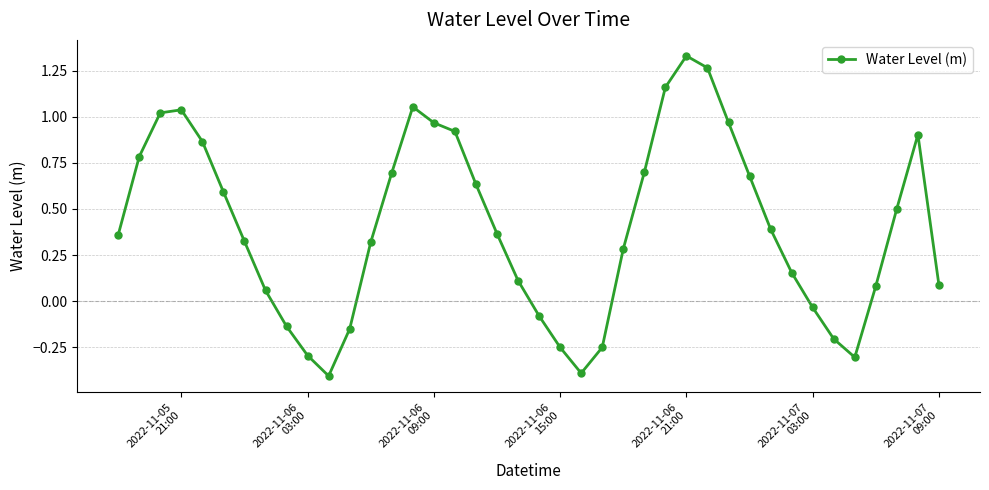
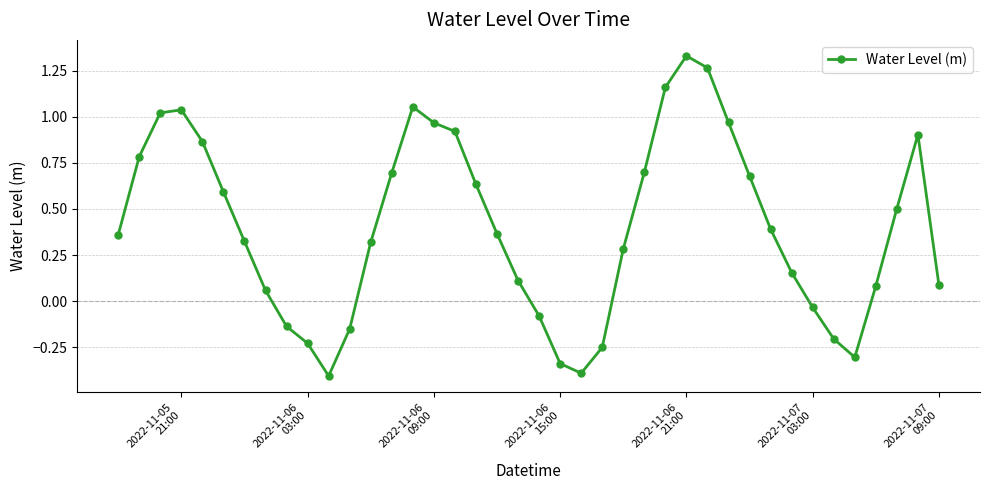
  {
    "2022-11-05 21:00": 1.04,
-   "2022-11-06 03:00": -0.30,
+   "2022-11-06 03:00": -0.23,
    "2022-11-06 09:00": 0.97,
-   "2022-11-06 15:00": -0.25,
+   "2022-11-06 15:00": -0.34,
    "2022-11-06 21:00": 1.33,
    "2022-11-07 03:00": -0.04,
    "2022-11-07 09:00": 0.09
  }
